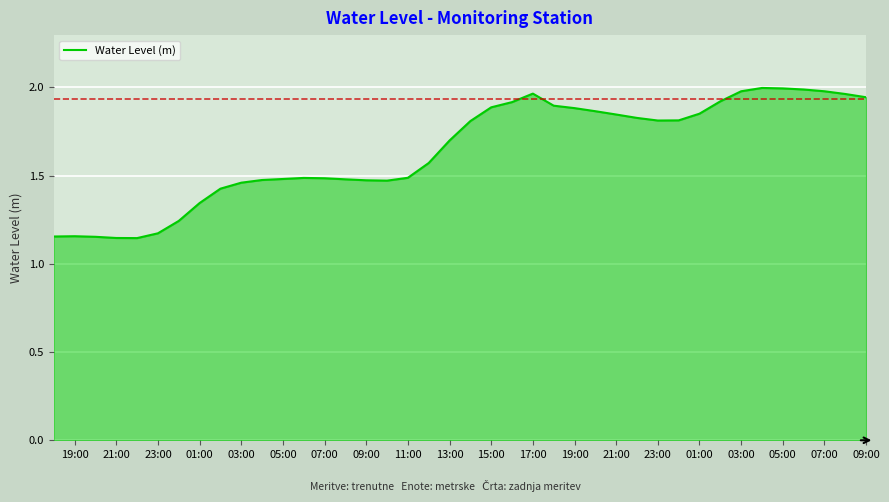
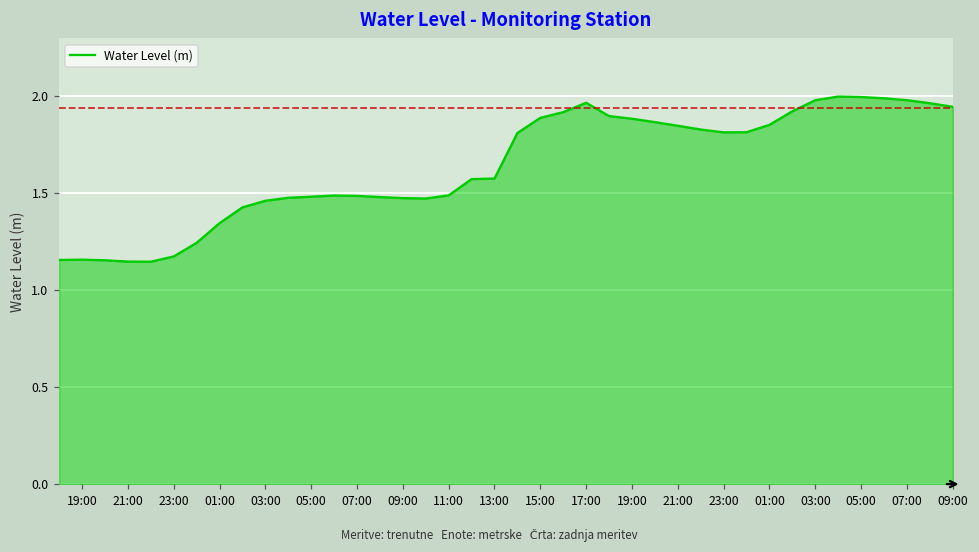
  {
    "11:00": 1.49,
-   "13:00": 1.70,
+   "13:00": 1.57,
    "15:00": 1.89,
    "17:00": 1.97
  }
